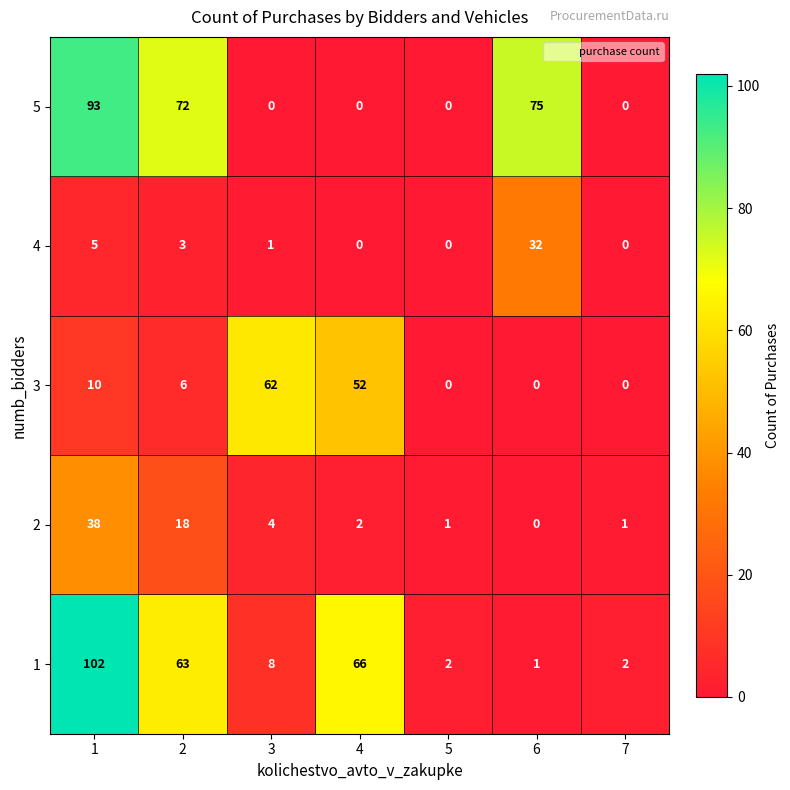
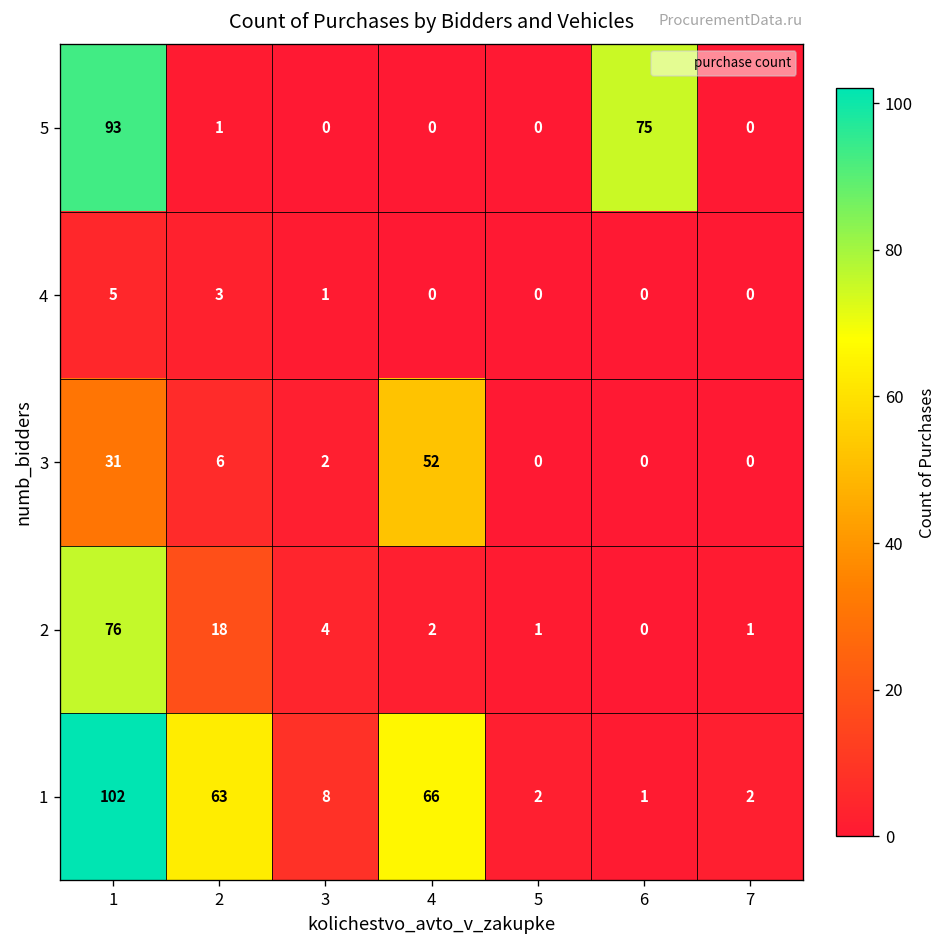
  {
    "5": {
      "1": 93,
-     "2": 72,
+     "2": 1,
      "3": 0,
      "4": 0,
      "5": 0,
      "6": 75,
      "7": 0
    },
    "4": {
      "1": 5,
      "2": 3,
      "3": 1,
      "4": 0,
      "5": 0,
-     "6": 32,
+     "6": 0,
      "7": 0
    },
    "3": {
-     "1": 10,
+     "1": 31,
      "2": 6,
-     "3": 62,
+     "3": 2,
      "4": 52,
      "5": 0,
      "6": 0,
      "7": 0
    },
    "2": {
-     "1": 38,
+     "1": 76,
      "2": 18,
      "3": 4,
      "4": 2,
      "5": 1,
      "6": 0,
      "7": 1
    },
    "1": {
      "1": 102,
      "2": 63,
      "3": 8,
      "4": 66,
      "5": 2,
      "6": 1,
      "7": 2
    }
  }
